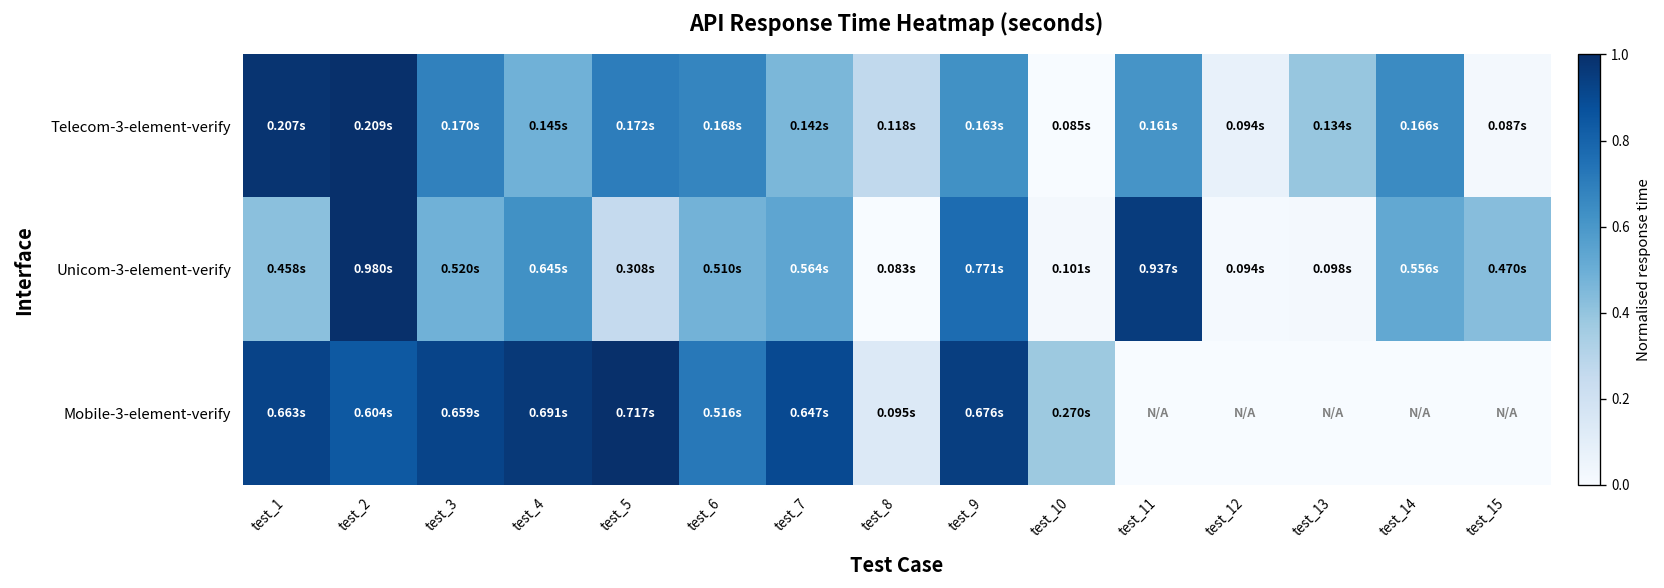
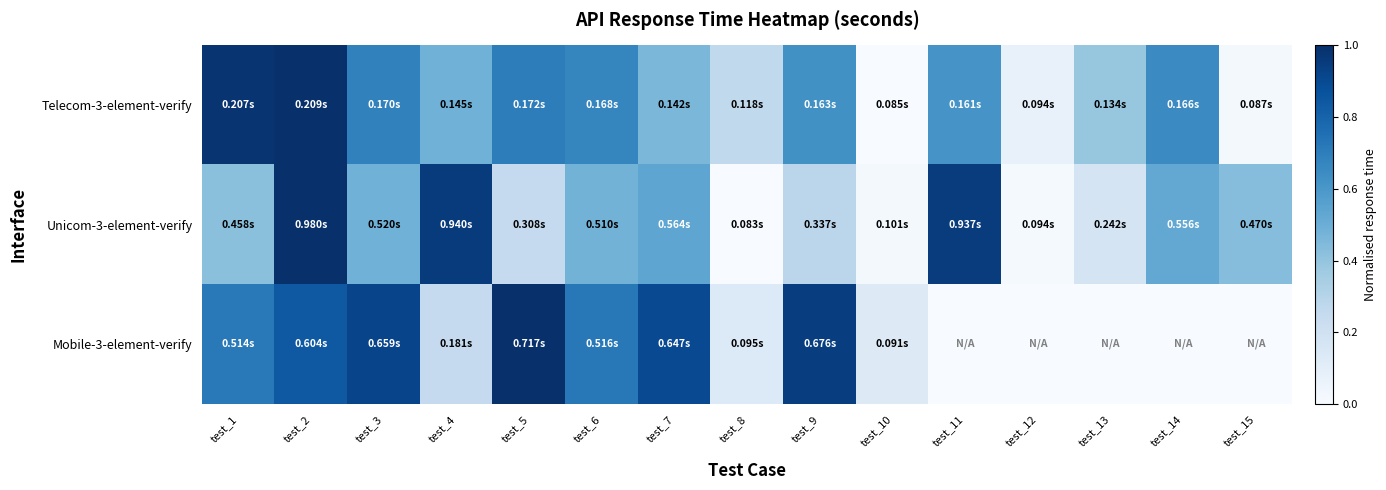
  {
    "Telecom-3-element-verify": {
      "test_1": "0.207s",
      "test_2": "0.209s",
      "test_3": "0.170s",
      "test_4": "0.145s",
      "test_5": "0.172s",
      "test_6": "0.168s",
      "test_7": "0.142s",
      "test_8": "0.118s",
      "test_9": "0.163s",
      "test_10": "0.085s",
      "test_11": "0.161s",
      "test_12": "0.094s",
      "test_13": "0.134s",
      "test_14": "0.166s",
      "test_15": "0.087s"
    },
    "Unicom-3-element-verify": {
      "test_1": "0.458s",
      "test_2": "0.980s",
      "test_3": "0.520s",
-     "test_4": "0.645s",
+     "test_4": "0.940s",
      "test_5": "0.308s",
      "test_6": "0.510s",
      "test_7": "0.564s",
      "test_8": "0.083s",
-     "test_9": "0.771s",
+     "test_9": "0.337s",
      "test_10": "0.101s",
      "test_11": "0.937s",
      "test_12": "0.094s",
-     "test_13": "0.098s",
+     "test_13": "0.242s",
      "test_14": "0.556s",
      "test_15": "0.470s"
    },
    "Mobile-3-element-verify": {
-     "test_1": "0.663s",
+     "test_1": "0.514s",
      "test_2": "0.604s",
      "test_3": "0.659s",
-     "test_4": "0.691s",
+     "test_4": "0.181s",
      "test_5": "0.717s",
      "test_6": "0.516s",
      "test_7": "0.647s",
      "test_8": "0.095s",
      "test_9": "0.676s",
-     "test_10": "0.270s"
+     "test_10": "0.091s"
    }
  }
